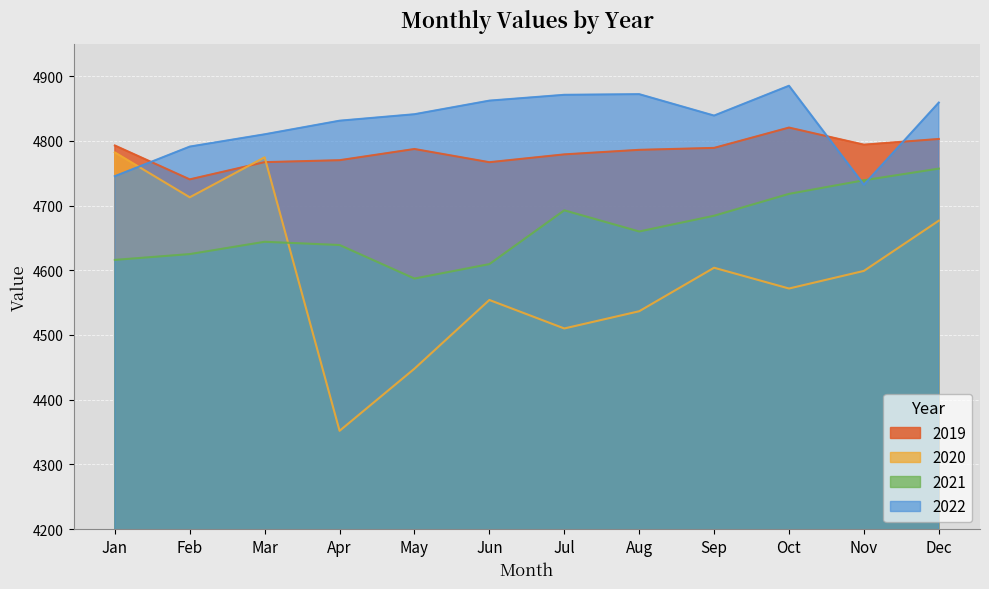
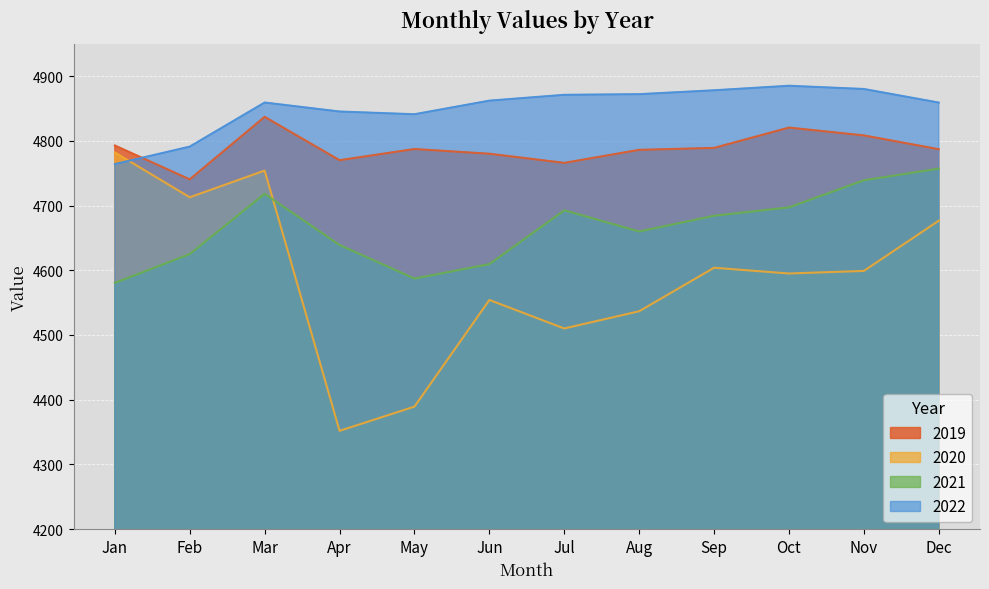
  {
    "2019": {
      "Jan": 4790,
      "Feb": 4740,
-     "Mar": 4770,
+     "Mar": 4840,
      "Apr": 4770,
      "May": 4790,
-     "Jun": 4770,
-     "Jul": 4780,
+     "Jun": 4780,
+     "Jul": 4770,
      "Aug": 4790,
      "Sep": 4790,
      "Oct": 4820,
-     "Nov": 4790,
-     "Dec": 4800
+     "Nov": 4810,
+     "Dec": 4790
    },
    "2020": {
      "Jan": 4780,
      "Feb": 4710,
-     "Mar": 4770,
+     "Mar": 4750,
      "Apr": 4350,
-     "May": 4450,
+     "May": 4390,
      "Jun": 4550,
      "Jul": 4510,
      "Aug": 4540,
      "Sep": 4600,
-     "Oct": 4570,
+     "Oct": 4600,
      "Nov": 4600,
      "Dec": 4680
    },
    "2021": {
-     "Jan": 4620,
+     "Jan": 4580,
      "Feb": 4630,
-     "Mar": 4640,
+     "Mar": 4720,
      "Apr": 4640,
      "May": 4590,
      "Jun": 4610,
      "Jul": 4690,
      "Aug": 4660,
      "Sep": 4680,
-     "Oct": 4720,
+     "Oct": 4700,
      "Nov": 4740,
      "Dec": 4760
    },
    "2022": {
-     "Jan": 4750,
+     "Jan": 4760,
      "Feb": 4790,
-     "Mar": 4810,
-     "Apr": 4830,
+     "Mar": 4860,
+     "Apr": 4850,
      "May": 4840,
      "Jun": 4860,
      "Jul": 4870,
      "Aug": 4870,
-     "Sep": 4840,
+     "Sep": 4880,
      "Oct": 4890,
-     "Nov": 4730,
+     "Nov": 4880,
      "Dec": 4860
    }
  }
